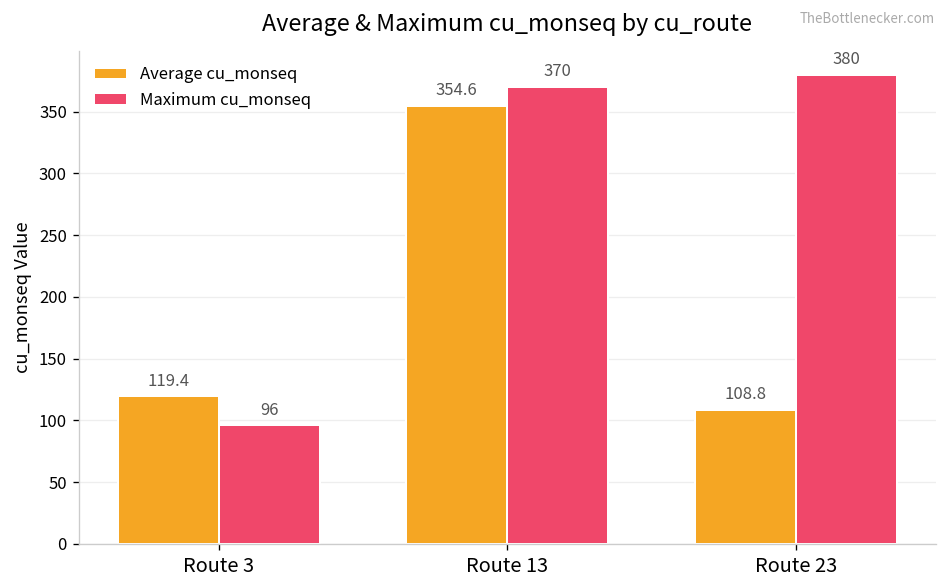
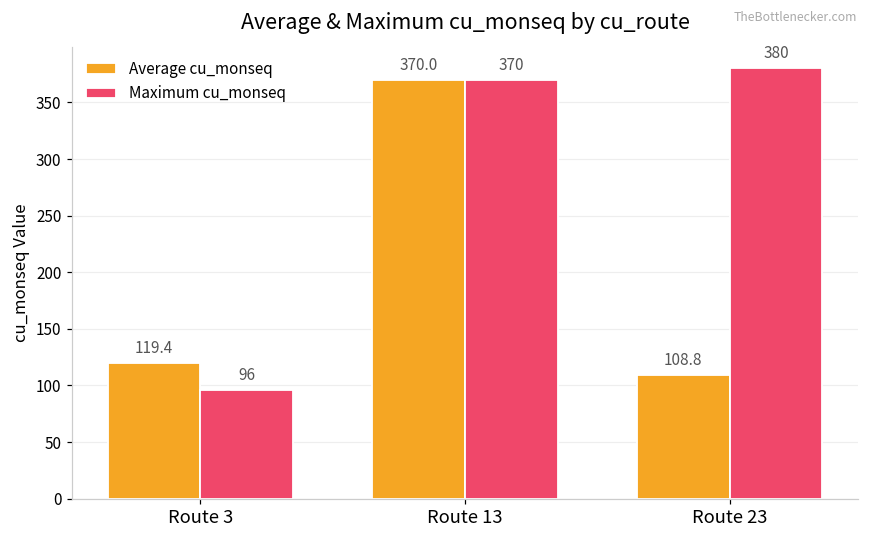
  {
    "Average cu_monseq": {
      "Route 3": 119.4,
-     "Route 13": 354.6,
+     "Route 13": 370.0,
      "Route 23": 108.8
    },
    "Maximum cu_monseq": {
      "Route 3": 96,
      "Route 13": 370,
      "Route 23": 380
    }
  }
